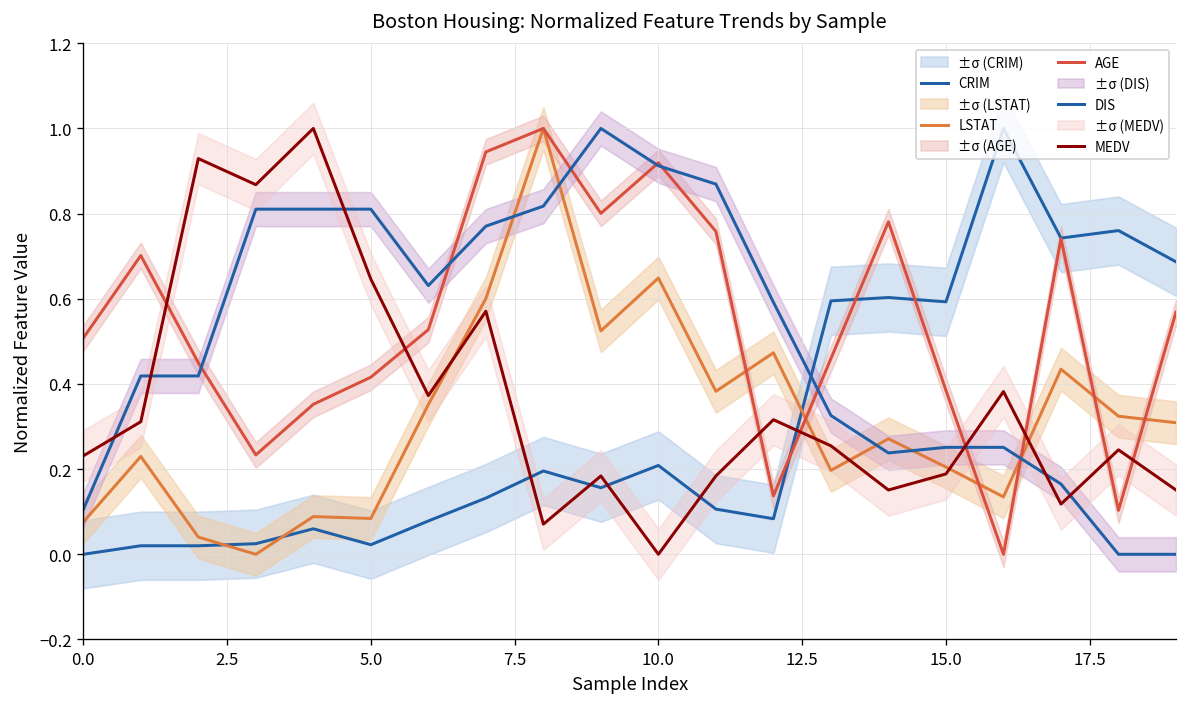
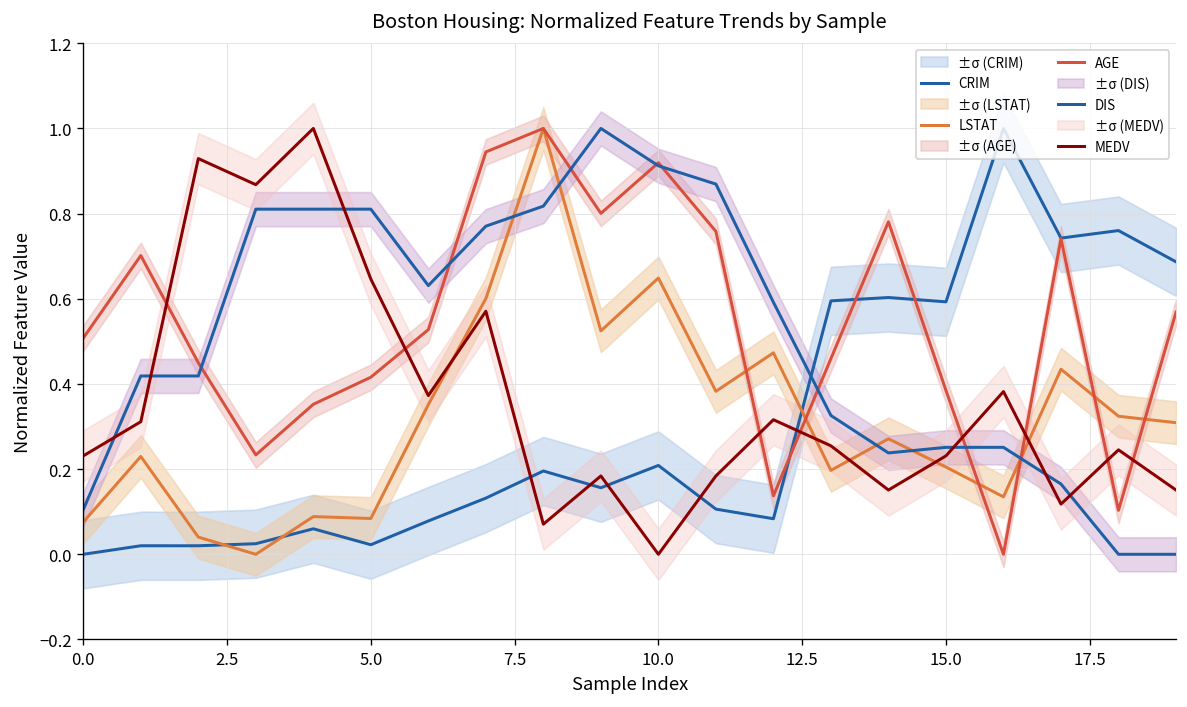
  {
    "MEDV": {
      "0.0": 0.23,
      "5.0": 0.65,
      "10.0": 0.00,
-     "15.0": 0.19
+     "15.0": 0.23
    }
  }
